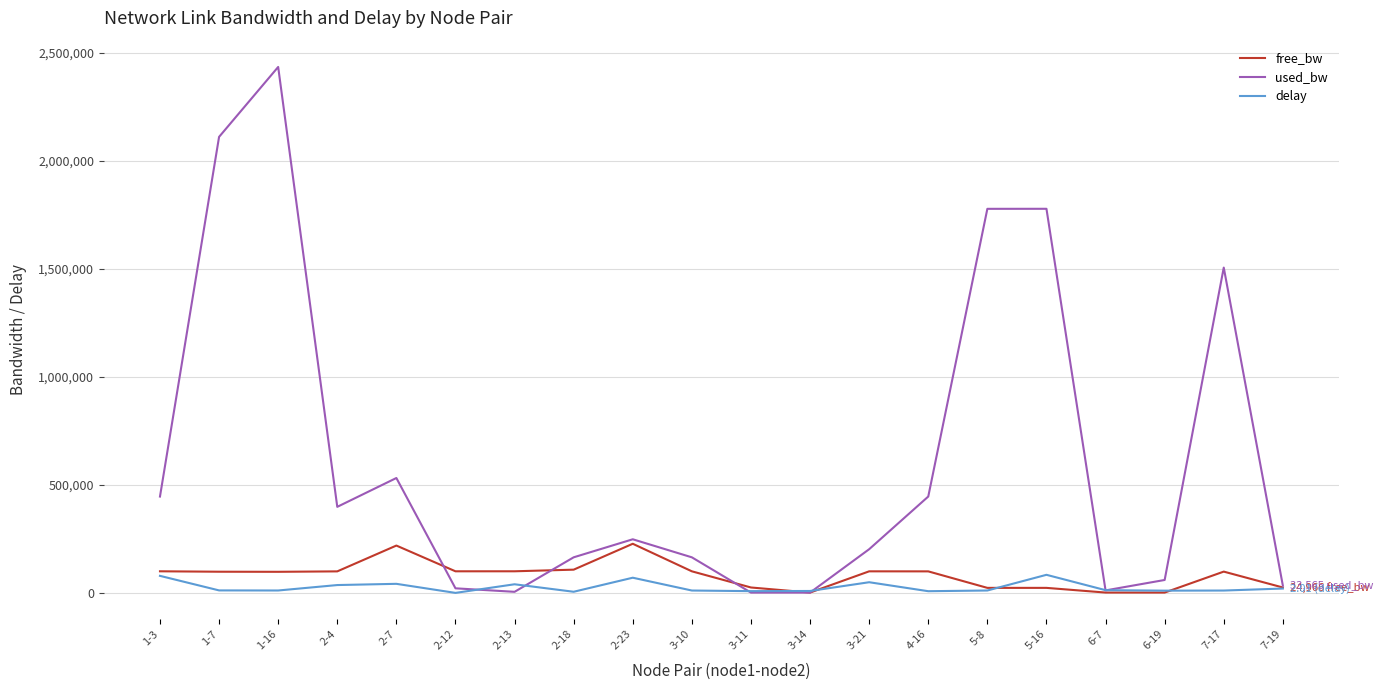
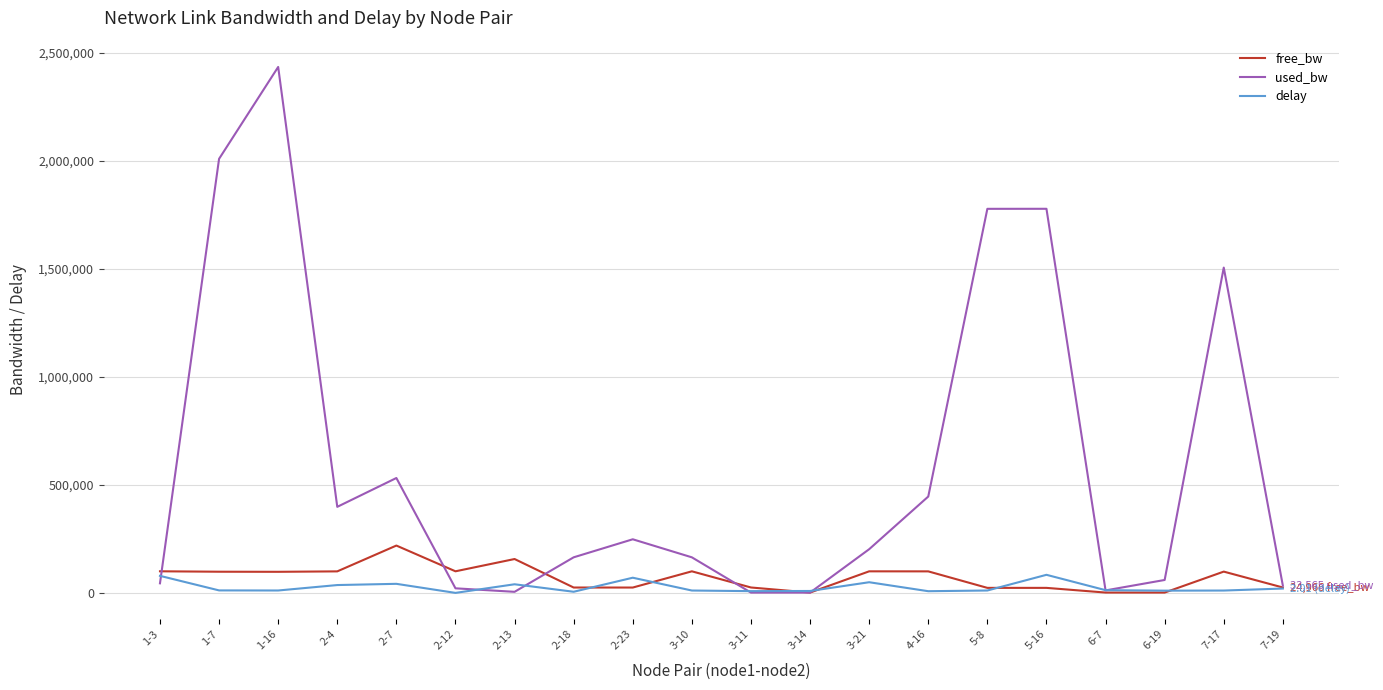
  {
    "free_bw": {
      "1-3": "100,000",
      "1-7": "100,000",
      "1-16": "100,000",
      "2-4": "100,000",
      "2-7": "220,000",
      "2-12": "100,000",
-     "2-13": "100,000",
-     "2-18": "110,000",
-     "2-23": "230,000",
+     "2-13": "160,000",
+     "2-18": "20,000",
+     "2-23": "20,000",
      "3-10": "100,000",
      "3-11": "20,000",
      "3-21": "100,000",
      "4-16": "100,000",
      "5-8": "20,000",
      "5-16": "20,000",
      "7-17": "100,000"
    },
    "used_bw": {
-     "1-3": "450,000",
-     "1-7": "2,110,000",
+     "1-3": "40,000",
+     "1-7": "2,010,000",
      "1-16": "2,430,000",
      "2-4": "400,000",
      "2-7": "530,000",
      "2-12": "20,000",
      "2-13": "0",
      "2-18": "160,000",
      "2-23": "250,000",
      "3-10": "160,000",
      "3-21": "200,000",
      "4-16": "450,000",
      "5-8": "1,780,000",
      "5-16": "1,780,000",
      "6-19": "60,000",
      "7-17": "1,510,000"
    },
    "delay": {
      "1-3": "80,000",
      "1-7": "10,000",
      "1-16": "10,000",
      "2-4": "40,000",
      "2-7": "40,000",
      "2-12": "0",
      "2-13": "40,000",
      "2-18": "10,000",
      "2-23": "70,000",
      "3-10": "10,000",
      "3-21": "50,000",
      "4-16": "10,000",
      "5-8": "10,000",
      "5-16": "80,000",
      "7-17": "10,000"
    }
  }
